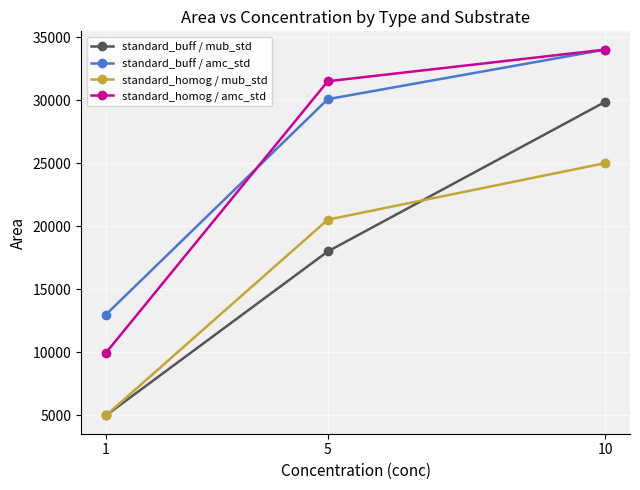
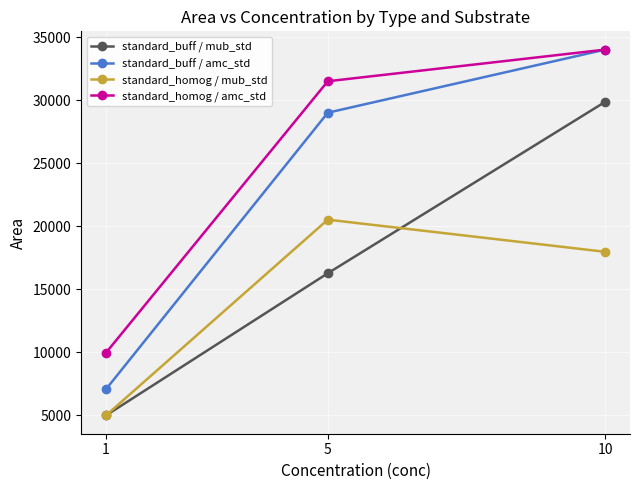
  {
    "standard_buff / mub_std": {
-     "5": 18000,
+     "5": 16300,
      "10": 29900
    },
    "standard_buff / amc_std": {
-     "1": 13000,
-     "5": 30100
+     "1": 7100,
+     "5": 29000
    },
    "standard_homog / mub_std": {
      "5": 20500,
-     "10": 25000
+     "10": 18000
    },
    "standard_homog / amc_std": {
      "1": 10000,
      "5": 31500
    }
  }
